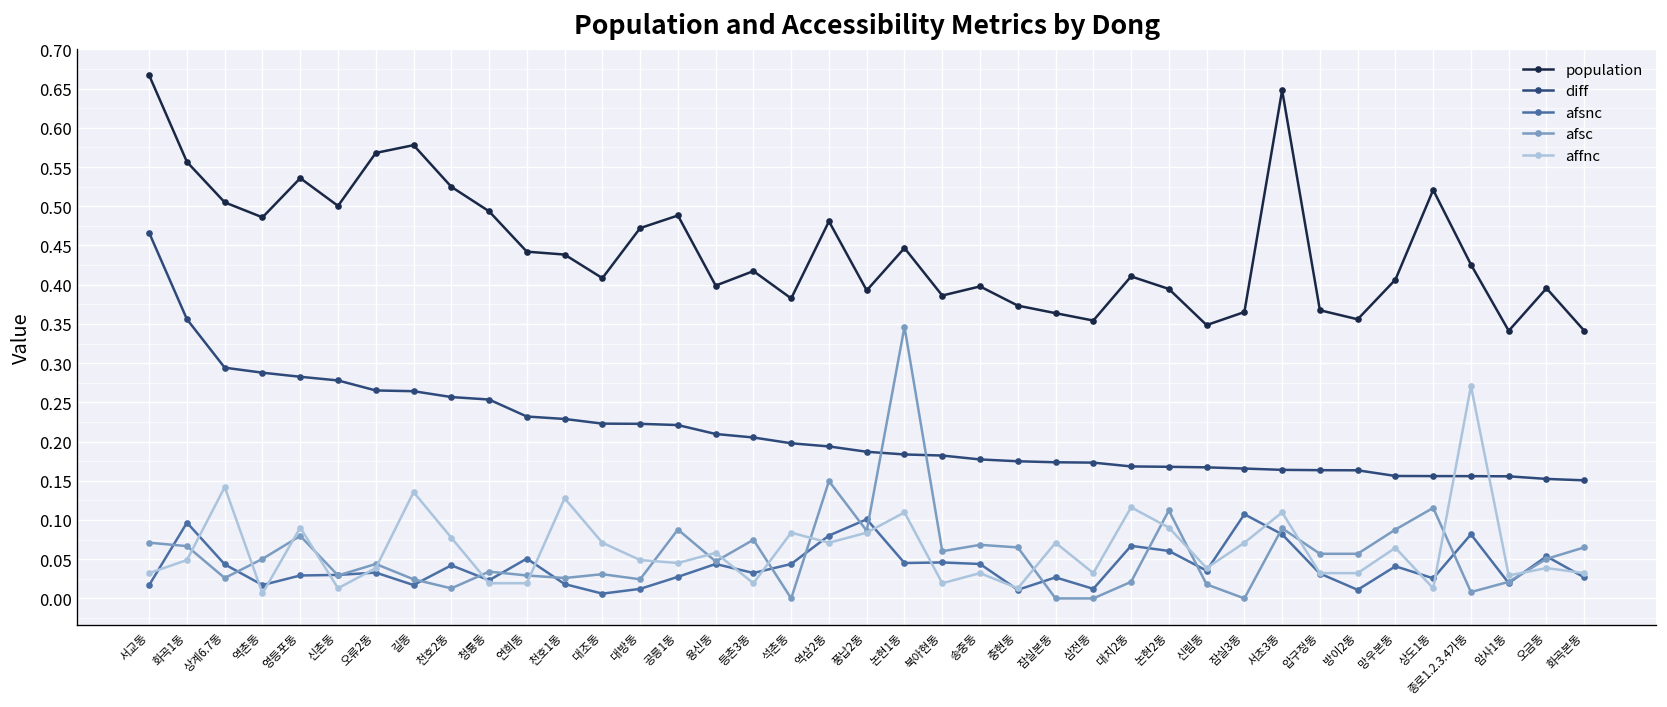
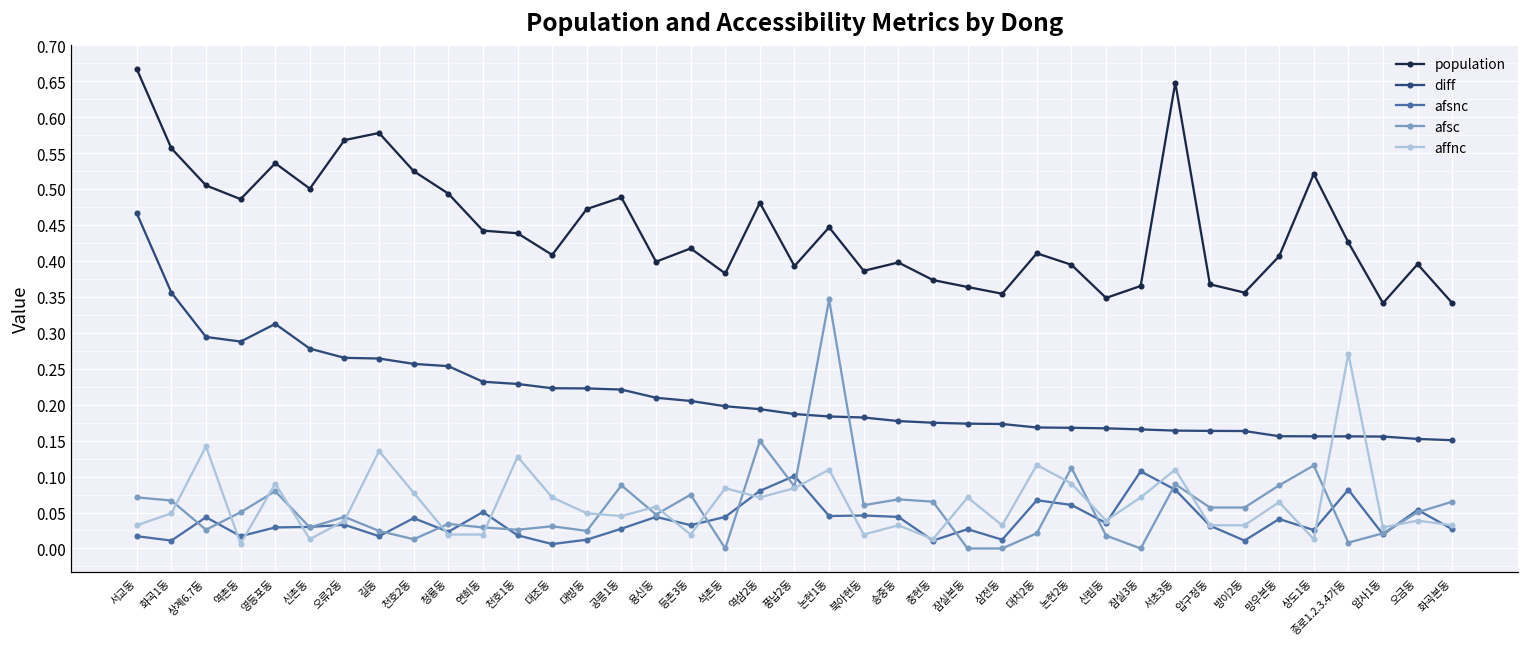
  {
    "population": {
      "서교동": 0.67,
      "화곡1동": 0.56,
      "상계6.7동": 0.50,
      "역촌동": 0.49,
      "영등포동": 0.54,
      "신촌동": 0.50,
      "오류2동": 0.57,
      "길동": 0.58,
      "천호2동": 0.52,
      "청룡동": 0.49,
      "연희동": 0.44,
      "천호1동": 0.44,
      "대조동": 0.41,
      "대방동": 0.47,
      "공릉1동": 0.49,
      "용신동": 0.40,
      "등촌3동": 0.42,
      "석촌동": 0.38,
      "역삼2동": 0.48,
      "풍납2동": 0.39,
      "논현1동": 0.45,
      "북아현동": 0.39,
      "송중동": 0.40,
      "충현동": 0.37,
      "잠실본동": 0.36,
      "삼전동": 0.35,
      "대치2동": 0.41,
      "논현2동": 0.39,
      "신림동": 0.35,
      "잠실3동": 0.37,
      "서초3동": 0.65,
      "압구정동": 0.37,
      "방이2동": 0.36,
      "망우본동": 0.41,
      "상도1동": 0.52,
      "종로1.2.3.4가동": 0.43,
      "암사1동": 0.34,
      "오금동": 0.40,
      "화곡본동": 0.34
    },
    "diff": {
      "서교동": 0.47,
      "화곡1동": 0.36,
      "상계6.7동": 0.29,
      "역촌동": 0.29,
-     "영등포동": 0.28,
+     "영등포동": 0.31,
      "신촌동": 0.28,
      "오류2동": 0.27,
      "길동": 0.26,
      "천호2동": 0.26,
      "청룡동": 0.25,
      "연희동": 0.23,
      "천호1동": 0.23,
      "대조동": 0.22,
      "대방동": 0.22,
      "공릉1동": 0.22,
      "용신동": 0.21,
      "등촌3동": 0.21,
      "석촌동": 0.20,
      "역삼2동": 0.19,
      "풍납2동": 0.19,
      "논현1동": 0.18,
      "북아현동": 0.18,
      "송중동": 0.18,
      "충현동": 0.17,
      "잠실본동": 0.17,
      "삼전동": 0.17,
      "대치2동": 0.17,
      "논현2동": 0.17,
      "신림동": 0.17,
      "잠실3동": 0.17,
      "서초3동": 0.16,
      "압구정동": 0.16,
      "방이2동": 0.16,
      "망우본동": 0.16,
      "상도1동": 0.16,
      "종로1.2.3.4가동": 0.16,
      "암사1동": 0.16,
      "오금동": 0.15,
      "화곡본동": 0.15
    },
    "afsnc": {
      "서교동": 0.02,
-     "화곡1동": 0.10,
+     "화곡1동": 0.01,
      "상계6.7동": 0.04,
      "역촌동": 0.02,
      "영등포동": 0.03,
      "오류2동": 0.03,
      "길동": 0.02,
      "천호2동": 0.04,
      "연희동": 0.05,
      "천호1동": 0.02,
      "대조동": 0.01,
      "대방동": 0.01,
      "공릉1동": 0.03,
      "등촌3동": 0.03,
      "석촌동": 0.04,
      "역삼2동": 0.08,
      "풍납2동": 0.10,
      "논현1동": 0.05,
      "북아현동": 0.05,
      "송중동": 0.04,
      "잠실본동": 0.03,
      "삼전동": 0.01,
      "대치2동": 0.07,
      "논현2동": 0.06,
      "잠실3동": 0.11,
      "서초3동": 0.08,
      "방이2동": 0.01,
      "망우본동": 0.04,
      "상도1동": 0.03,
      "종로1.2.3.4가동": 0.08,
      "화곡본동": 0.03
    },
    "afsc": {
      "서교동": 0.07,
      "화곡1동": 0.07,
      "상계6.7동": 0.03,
      "역촌동": 0.05,
      "영등포동": 0.08,
      "오류2동": 0.04,
      "길동": 0.02,
      "천호2동": 0.01,
      "청룡동": 0.03,
      "연희동": 0.03,
      "천호1동": 0.03,
      "대조동": 0.03,
      "대방동": 0.02,
      "공릉1동": 0.09,
      "등촌3동": 0.07,
      "석촌동": 0.00,
      "역삼2동": 0.15,
      "논현1동": 0.35,
      "북아현동": 0.06,
      "송중동": 0.07,
      "충현동": 0.07,
      "잠실본동": 0.00,
      "삼전동": 0.00,
      "대치2동": 0.02,
      "논현2동": 0.11,
      "신림동": 0.02,
      "잠실3동": 0.00,
      "서초3동": 0.09,
      "압구정동": 0.06,
      "방이2동": 0.06,
      "망우본동": 0.09,
      "상도1동": 0.12,
      "종로1.2.3.4가동": 0.01,
      "화곡본동": 0.07
    },
    "affnc": {
      "서교동": 0.03,
      "화곡1동": 0.05,
      "상계6.7동": 0.14,
      "역촌동": 0.01,
      "영등포동": 0.09,
      "신촌동": 0.01,
      "오류2동": 0.04,
      "길동": 0.14,
      "천호2동": 0.08,
      "연희동": 0.02,
      "천호1동": 0.13,
      "대조동": 0.07,
      "대방동": 0.05,
      "공릉1동": 0.05,
      "용신동": 0.06,
      "등촌3동": 0.02,
      "석촌동": 0.08,
      "역삼2동": 0.07,
      "논현1동": 0.11,
      "북아현동": 0.02,
      "송중동": 0.03,
      "잠실본동": 0.07,
      "삼전동": 0.03,
      "대치2동": 0.12,
      "논현2동": 0.09,
      "잠실3동": 0.07,
      "서초3동": 0.11,
      "방이2동": 0.03,
      "망우본동": 0.06,
      "상도1동": 0.01,
      "종로1.2.3.4가동": 0.27,
      "암사1동": 0.03,
      "오금동": 0.04,
      "화곡본동": 0.03
    }
  }
